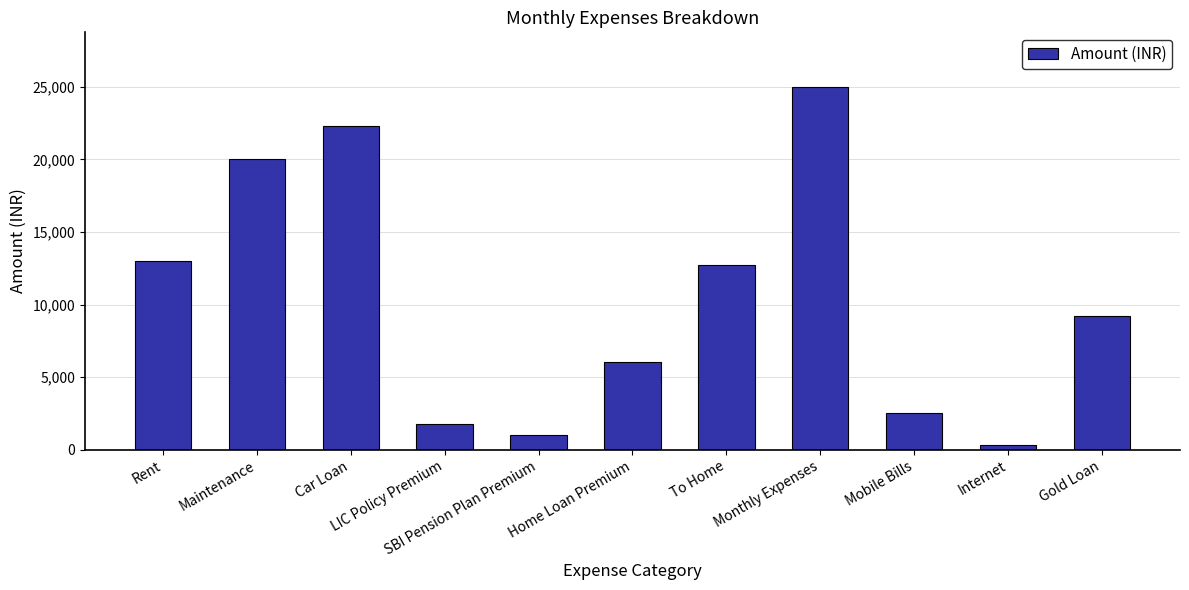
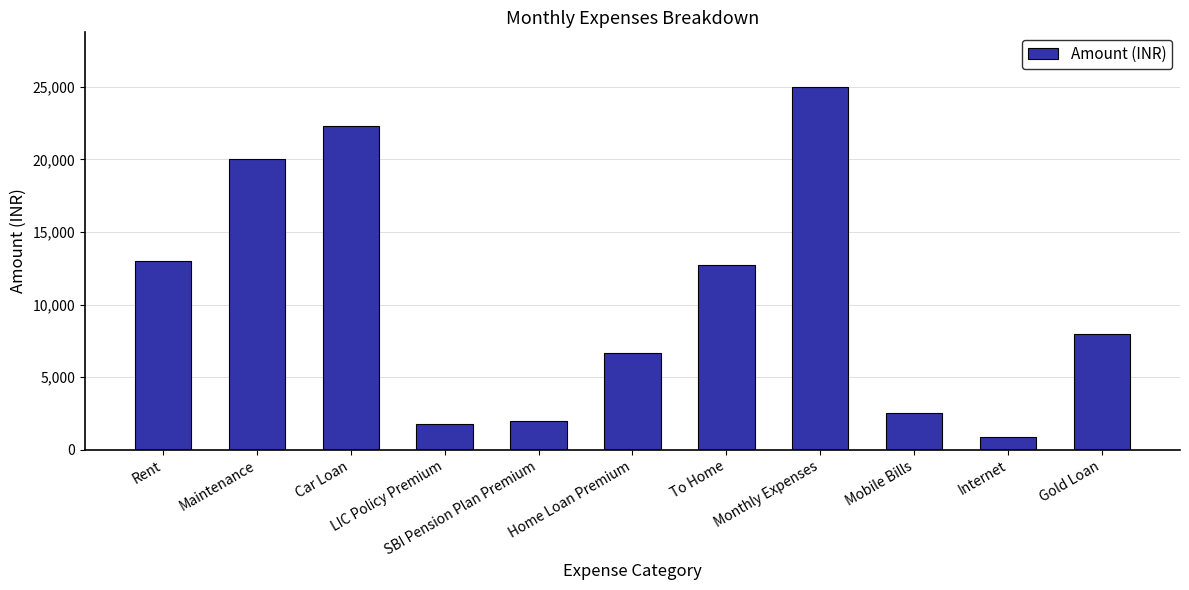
  {
    "Rent": "13,000",
    "Maintenance": "20,000",
    "Car Loan": "22,300",
    "LIC Policy Premium": "1,800",
-   "SBI Pension Plan Premium": "1,000",
-   "Home Loan Premium": "6,100",
+   "SBI Pension Plan Premium": "2,000",
+   "Home Loan Premium": "6,600",
    "To Home": "12,700",
    "Monthly Expenses": "25,000",
    "Mobile Bills": "2,500",
-   "Internet": "300",
-   "Gold Loan": "9,200"
+   "Internet": "900",
+   "Gold Loan": "8,000"
  }
